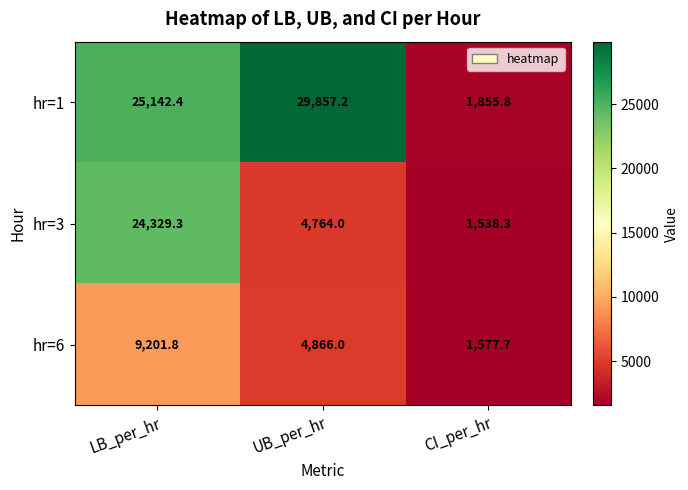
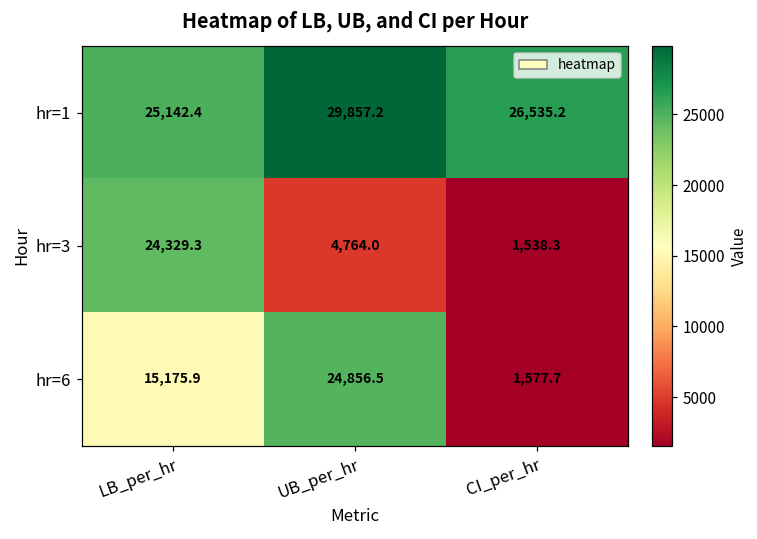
  {
    "hr=1": {
      "LB_per_hr": "25,142.4",
      "UB_per_hr": "29,857.2",
-     "CI_per_hr": "1,855.8"
+     "CI_per_hr": "26,535.2"
    },
    "hr=3": {
      "LB_per_hr": "24,329.3",
      "UB_per_hr": "4,764.0",
      "CI_per_hr": "1,538.3"
    },
    "hr=6": {
-     "LB_per_hr": "9,201.8",
-     "UB_per_hr": "4,866.0",
+     "LB_per_hr": "15,175.9",
+     "UB_per_hr": "24,856.5",
      "CI_per_hr": "1,577.7"
    }
  }
